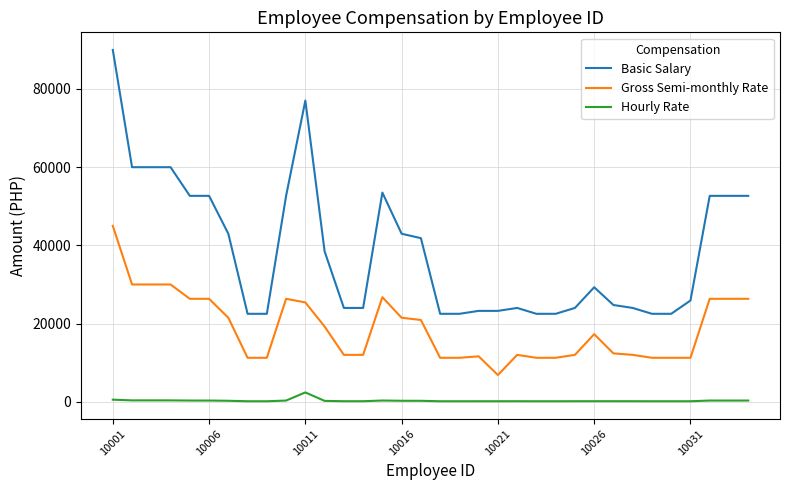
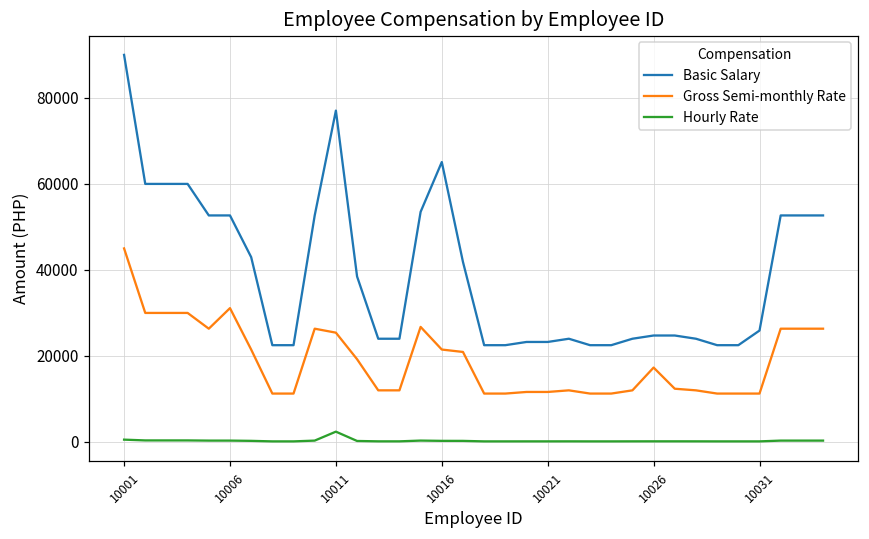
  {
    "Basic Salary": {
      "10001": 90000,
      "10006": 53000,
      "10011": 77000,
-     "10016": 43000,
+     "10016": 65000,
      "10021": 23000,
-     "10026": 29000,
+     "10026": 25000,
      "10031": 26000
    },
    "Gross Semi-monthly Rate": {
      "10001": 45000,
-     "10006": 26000,
+     "10006": 31000,
      "10011": 25000,
      "10016": 21000,
-     "10021": 7000,
+     "10021": 12000,
      "10026": 17000,
      "10031": 11000
    },
    "Hourly Rate": {
      "10001": 1000,
      "10006": 0,
      "10011": 2000,
      "10016": 0,
      "10021": 0,
      "10026": 0,
      "10031": 0
    }
  }
